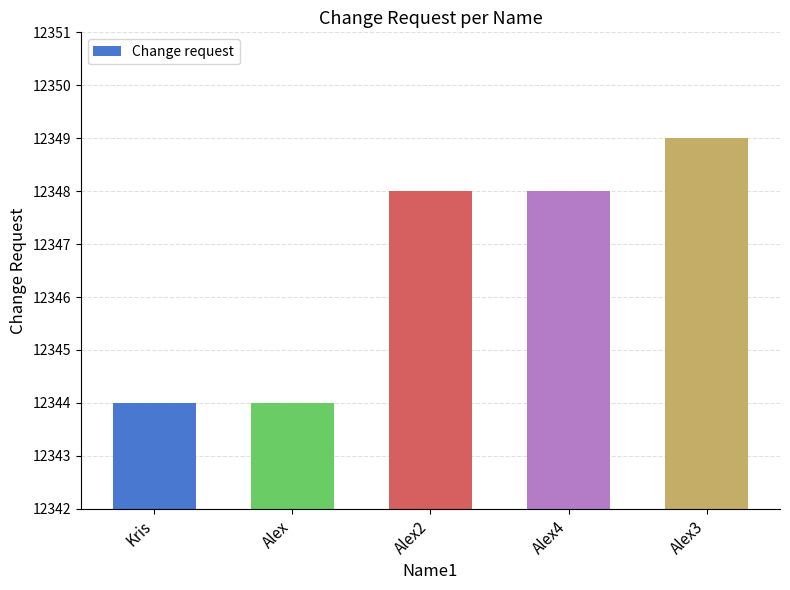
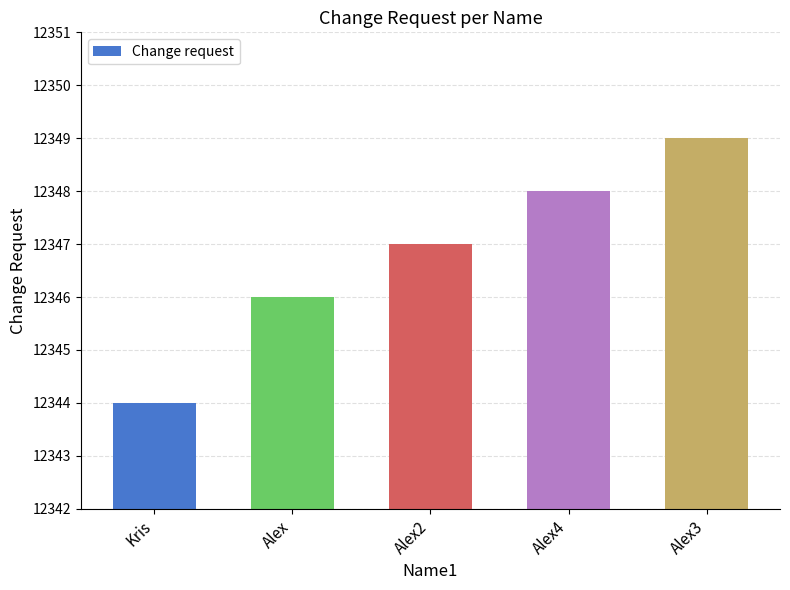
  {
    "Kris": 12344,
-   "Alex": 12344,
-   "Alex2": 12348,
+   "Alex": 12346,
+   "Alex2": 12347,
    "Alex4": 12348,
    "Alex3": 12349
  }
